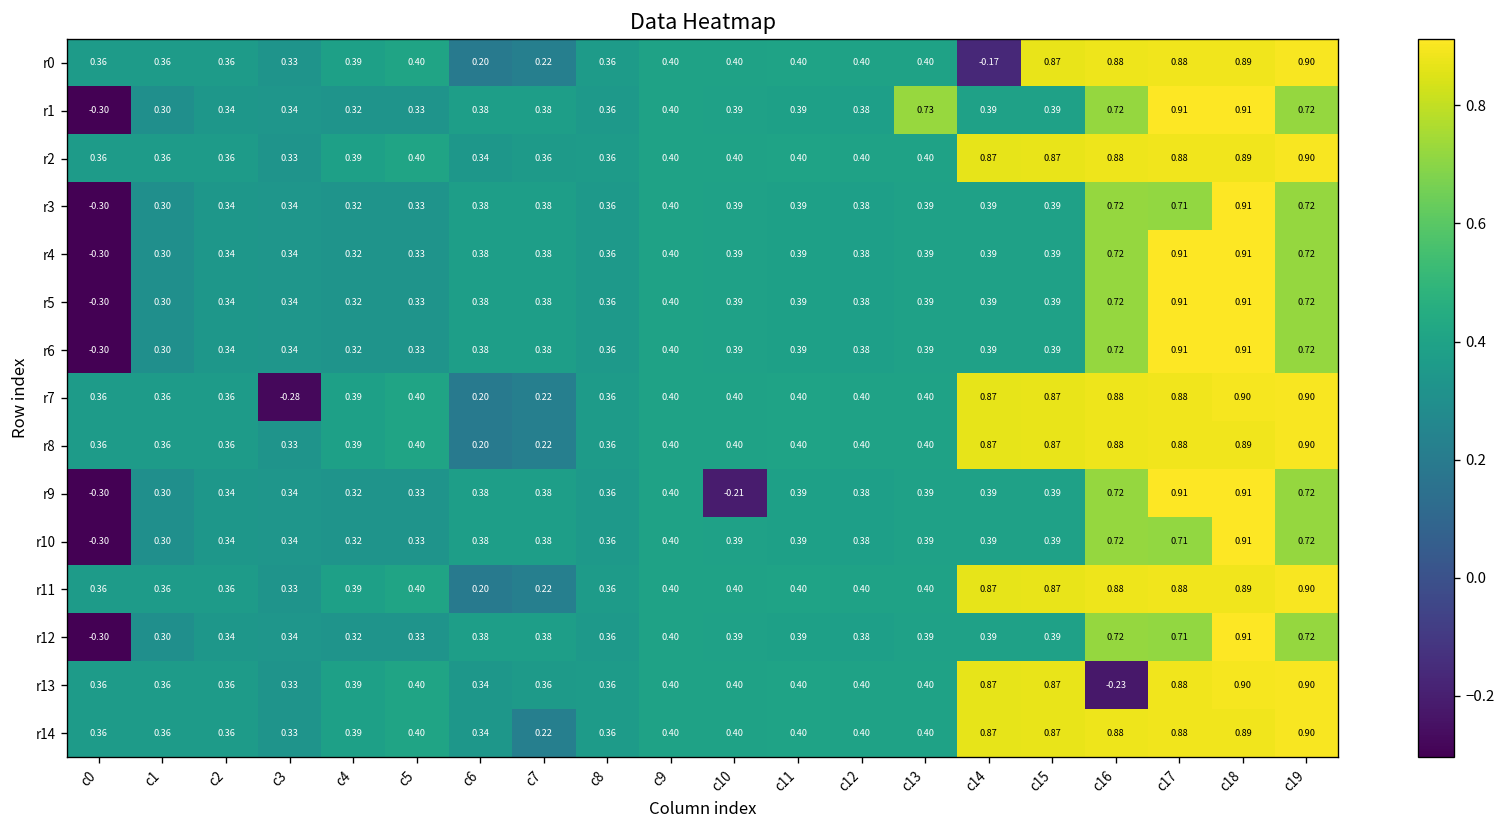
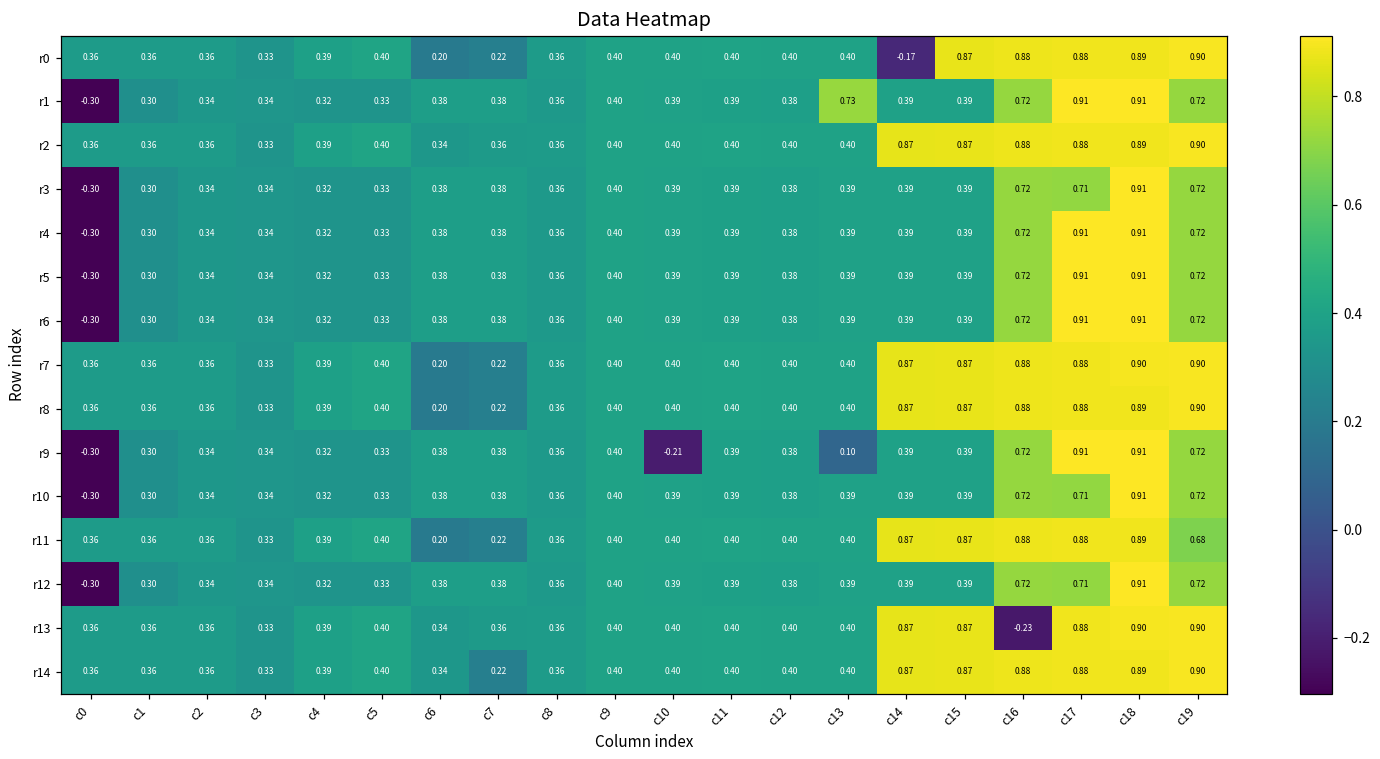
  {
    "r7": {
      "c0": 0.36,
      "c1": 0.36,
      "c2": 0.36,
-     "c3": -0.28,
+     "c3": 0.33,
      "c4": 0.39,
      "c5": 0.40,
      "c6": 0.20,
      "c7": 0.22,
      "c8": 0.36,
      "c9": 0.40,
      "c10": 0.40,
      "c11": 0.40,
      "c12": 0.40,
      "c13": 0.40,
      "c14": 0.87,
      "c15": 0.87,
      "c16": 0.88,
      "c17": 0.88,
      "c18": 0.90,
      "c19": 0.90
    },
    "r9": {
      "c0": -0.30,
      "c1": 0.30,
      "c2": 0.34,
      "c3": 0.34,
      "c4": 0.32,
      "c5": 0.33,
      "c6": 0.38,
      "c7": 0.38,
      "c8": 0.36,
      "c9": 0.40,
      "c10": -0.21,
      "c11": 0.39,
      "c12": 0.38,
-     "c13": 0.39,
+     "c13": 0.10,
      "c14": 0.39,
      "c15": 0.39,
      "c16": 0.72,
      "c17": 0.91,
      "c18": 0.91,
      "c19": 0.72
    },
    "r11": {
      "c0": 0.36,
      "c1": 0.36,
      "c2": 0.36,
      "c3": 0.33,
      "c4": 0.39,
      "c5": 0.40,
      "c6": 0.20,
      "c7": 0.22,
      "c8": 0.36,
      "c9": 0.40,
      "c10": 0.40,
      "c11": 0.40,
      "c12": 0.40,
      "c13": 0.40,
      "c14": 0.87,
      "c15": 0.87,
      "c16": 0.88,
      "c17": 0.88,
      "c18": 0.89,
-     "c19": 0.90
+     "c19": 0.68
    }
  }
